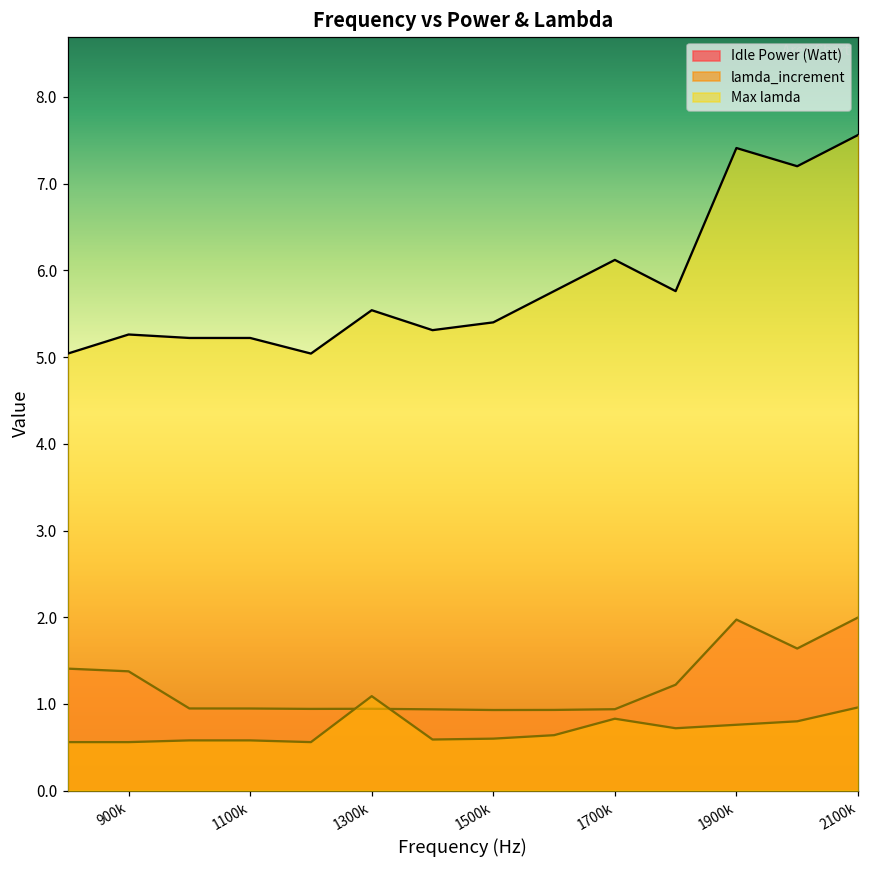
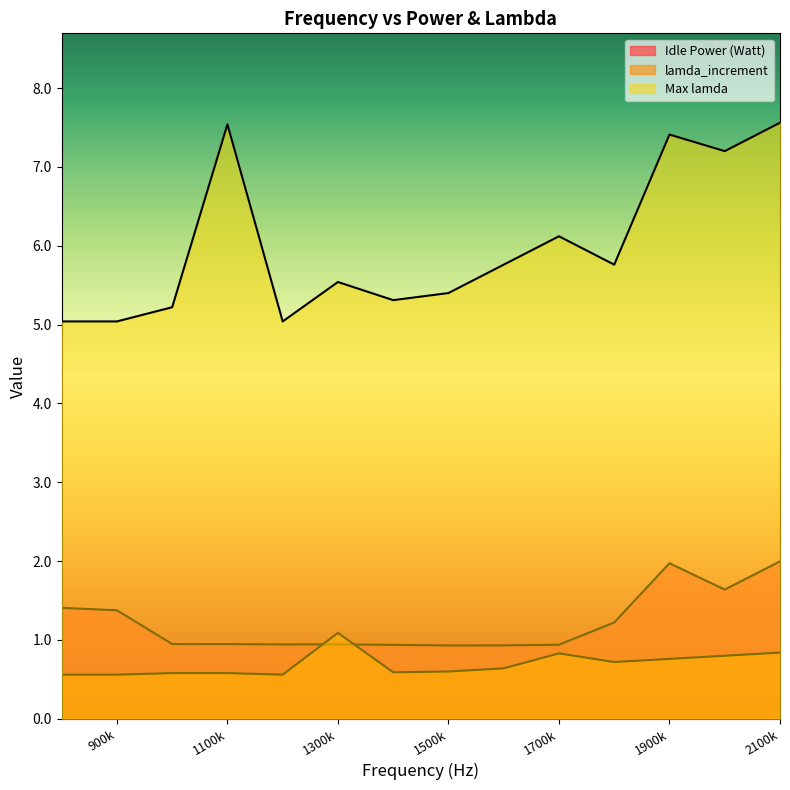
  {
    "Idle Power (Watt)": {
      "900k": 1.4,
      "1100k": 0.9,
      "1300k": 0.9,
      "1500k": 0.9,
      "1700k": 0.9,
      "1900k": 2.0,
      "2100k": 2.0
    },
    "lamda_increment": {
      "900k": 0.6,
      "1100k": 0.6,
      "1300k": 1.1,
      "1500k": 0.6,
      "1700k": 0.8,
      "1900k": 0.8,
-     "2100k": 1.0
+     "2100k": 0.8
    },
    "Max lamda": {
-     "900k": 5.3,
-     "1100k": 5.2,
+     "900k": 5.0,
+     "1100k": 7.5,
      "1300k": 5.5,
      "1500k": 5.4,
      "1700k": 6.1,
      "1900k": 7.4,
      "2100k": 7.6
    }
  }
